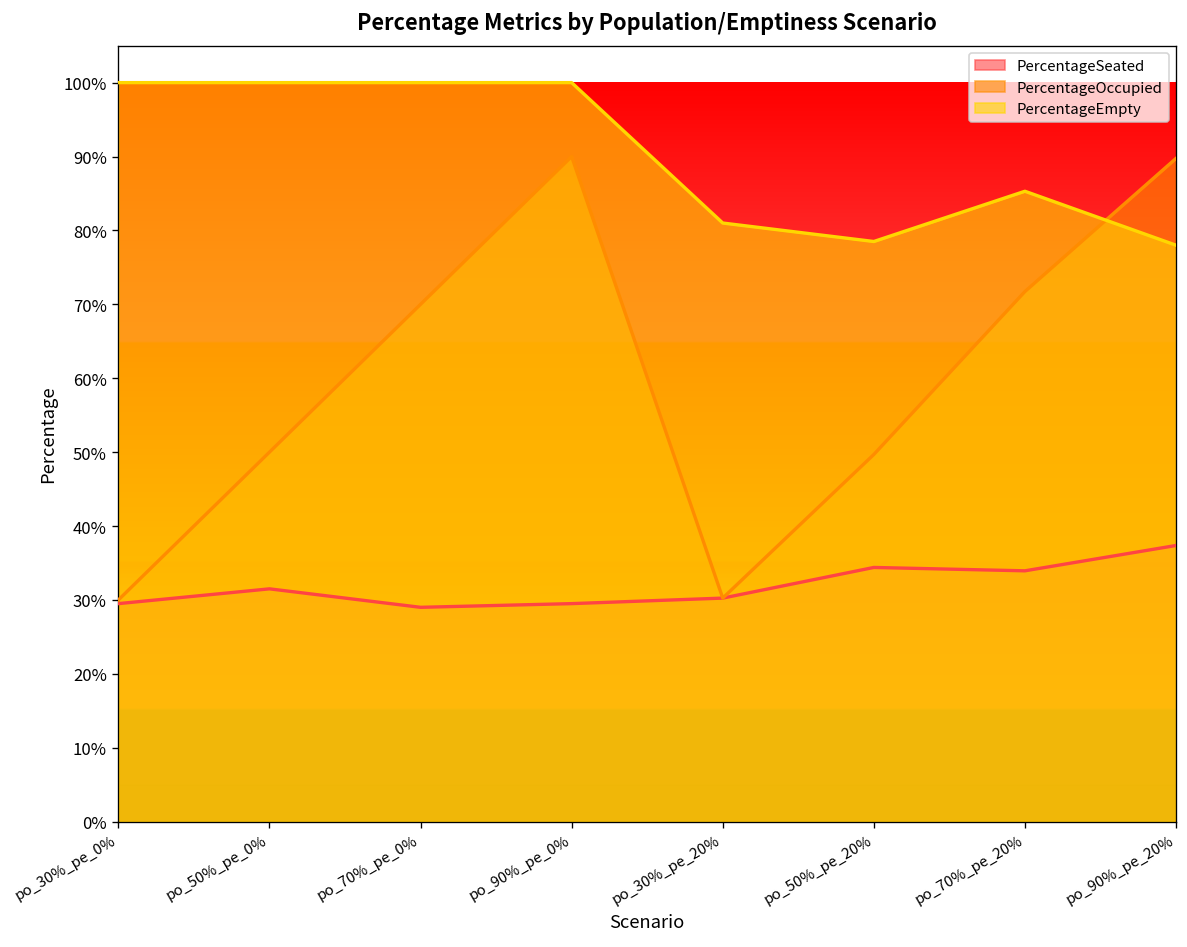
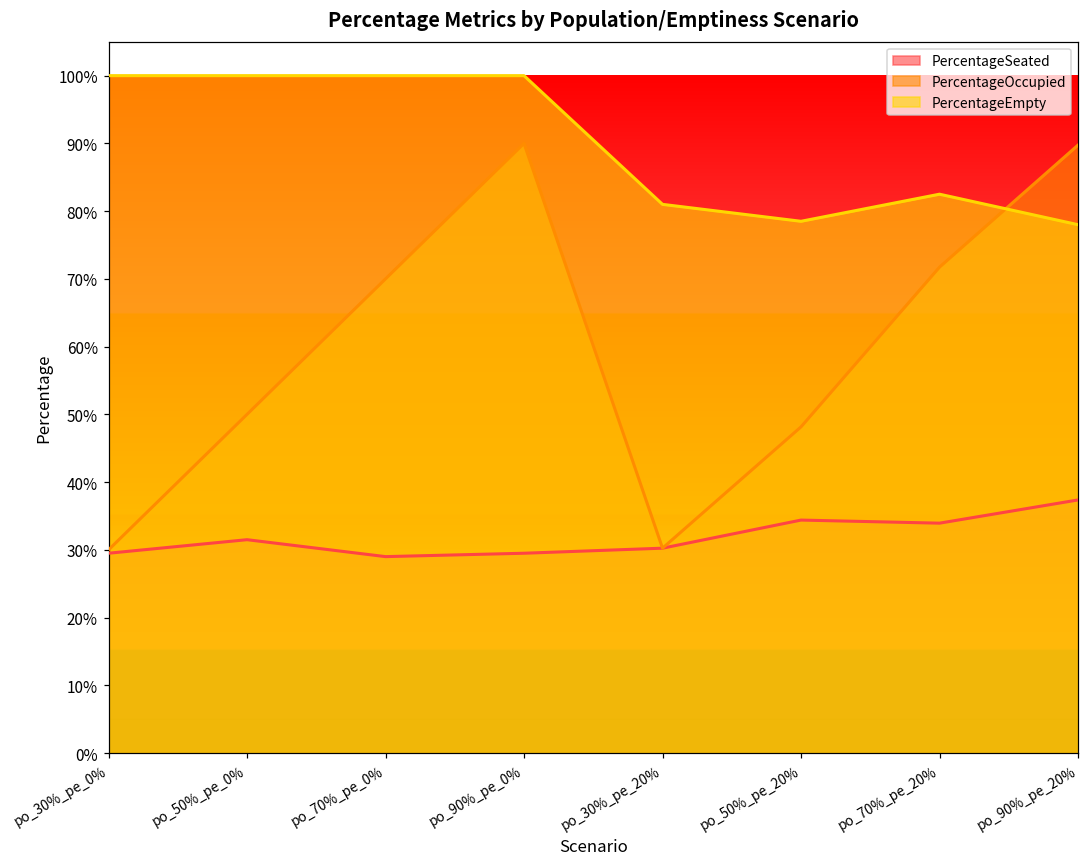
  {
    "PercentageSeated": {
      "po_30%_pe_0%": "30%",
      "po_50%_pe_0%": "32%",
      "po_70%_pe_0%": "29%",
      "po_90%_pe_0%": "30%",
      "po_50%_pe_20%": "34%",
      "po_70%_pe_20%": "34%",
      "po_90%_pe_20%": "37%"
    },
    "PercentageOccupied": {
      "po_30%_pe_0%": "30%",
      "po_50%_pe_0%": "50%",
      "po_70%_pe_0%": "70%",
      "po_90%_pe_0%": "90%",
-     "po_50%_pe_20%": "50%",
+     "po_50%_pe_20%": "48%",
      "po_70%_pe_20%": "72%",
      "po_90%_pe_20%": "90%"
    },
    "PercentageEmpty": {
      "po_30%_pe_0%": "100%",
      "po_50%_pe_0%": "100%",
      "po_70%_pe_0%": "100%",
      "po_90%_pe_0%": "100%",
      "po_30%_pe_20%": "81%",
      "po_50%_pe_20%": "79%",
-     "po_70%_pe_20%": "85%",
+     "po_70%_pe_20%": "83%",
      "po_90%_pe_20%": "78%"
    }
  }
